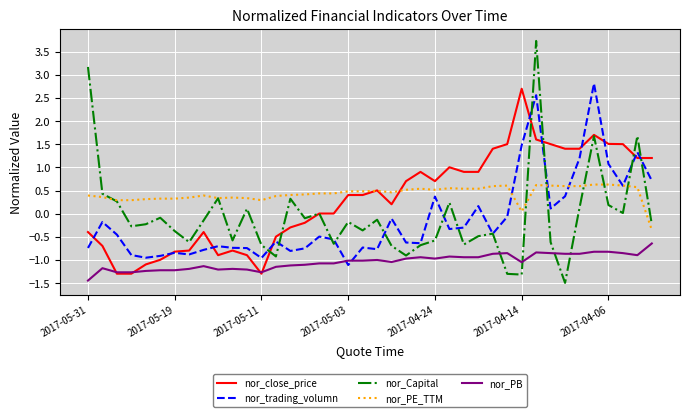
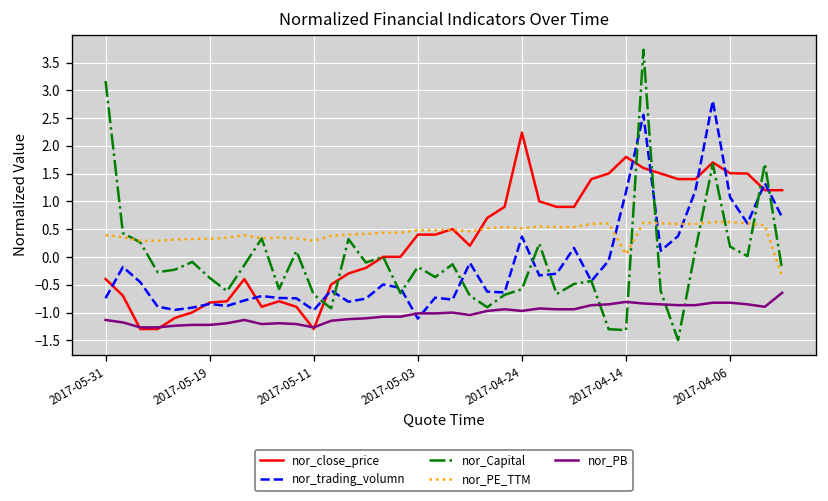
  {
    "nor_close_price": {
      "2017-05-31": -0.4,
      "2017-05-03": 0.4,
-     "2017-04-24": 0.7,
-     "2017-04-14": 2.7,
+     "2017-04-24": 2.2,
+     "2017-04-14": 1.8,
      "2017-04-06": 1.5
    },
    "nor_trading_volumn": {
      "2017-05-31": -0.7,
      "2017-05-11": -1.0,
      "2017-05-03": -1.1,
      "2017-04-24": 0.4,
-     "2017-04-14": 1.5,
+     "2017-04-14": 1.2,
      "2017-04-06": 1.1
    },
    "nor_Capital": {
      "2017-05-31": 3.2,
      "2017-05-19": -0.4,
      "2017-05-11": -0.7,
      "2017-05-03": -0.2,
      "2017-04-24": -0.6,
      "2017-04-14": -1.3,
      "2017-04-06": 0.2
    },
    "nor_PE_TTM": {
      "2017-05-31": 0.4,
      "2017-05-19": 0.3,
      "2017-05-11": 0.3,
      "2017-05-03": 0.5,
      "2017-04-24": 0.5,
      "2017-04-14": 0.0,
      "2017-04-06": 0.6
    },
    "nor_PB": {
-     "2017-05-31": -1.4,
+     "2017-05-31": -1.1,
      "2017-05-19": -1.2,
      "2017-05-03": -1.0,
      "2017-04-24": -1.0,
-     "2017-04-14": -1.0,
+     "2017-04-14": -0.8,
      "2017-04-06": -0.8
    }
  }
